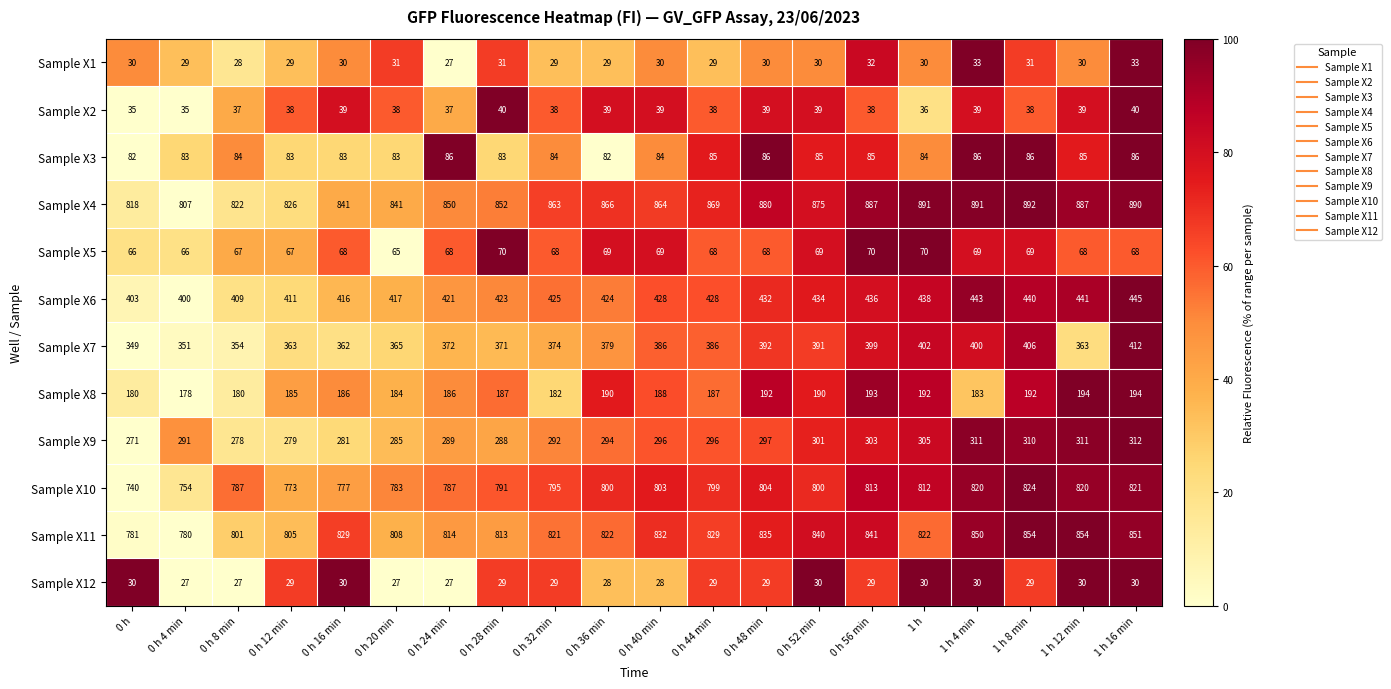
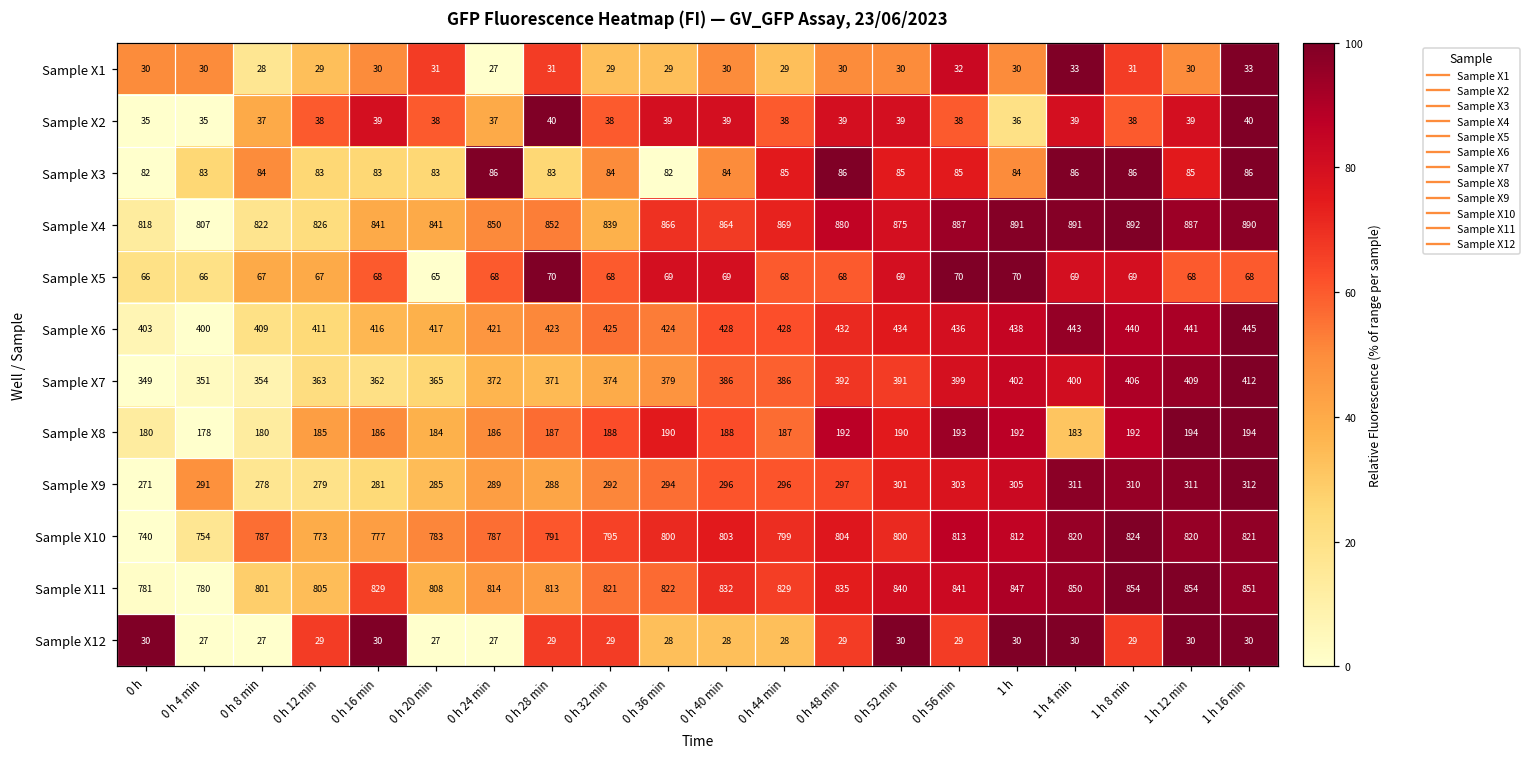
  {
    "Sample X1": {
      "0 h": 30,
-     "0 h 4 min": 29,
+     "0 h 4 min": 30,
      "0 h 8 min": 28,
      "0 h 12 min": 29,
      "0 h 16 min": 30,
      "0 h 20 min": 31,
      "0 h 24 min": 27,
      "0 h 28 min": 31,
      "0 h 32 min": 29,
      "0 h 36 min": 29,
      "0 h 40 min": 30,
      "0 h 44 min": 29,
      "0 h 48 min": 30,
      "0 h 52 min": 30,
      "0 h 56 min": 32,
      "1 h": 30,
      "1 h 4 min": 33,
      "1 h 8 min": 31,
      "1 h 12 min": 30,
      "1 h 16 min": 33
    },
    "Sample X4": {
      "0 h": 818,
      "0 h 4 min": 807,
      "0 h 8 min": 822,
      "0 h 12 min": 826,
      "0 h 16 min": 841,
      "0 h 20 min": 841,
      "0 h 24 min": 850,
      "0 h 28 min": 852,
-     "0 h 32 min": 863,
+     "0 h 32 min": 839,
      "0 h 36 min": 866,
      "0 h 40 min": 864,
      "0 h 44 min": 869,
      "0 h 48 min": 880,
      "0 h 52 min": 875,
      "0 h 56 min": 887,
      "1 h": 891,
      "1 h 4 min": 891,
      "1 h 8 min": 892,
      "1 h 12 min": 887,
      "1 h 16 min": 890
    },
    "Sample X7": {
      "0 h": 349,
      "0 h 4 min": 351,
      "0 h 8 min": 354,
      "0 h 12 min": 363,
      "0 h 16 min": 362,
      "0 h 20 min": 365,
      "0 h 24 min": 372,
      "0 h 28 min": 371,
      "0 h 32 min": 374,
      "0 h 36 min": 379,
      "0 h 40 min": 386,
      "0 h 44 min": 386,
      "0 h 48 min": 392,
      "0 h 52 min": 391,
      "0 h 56 min": 399,
      "1 h": 402,
      "1 h 4 min": 400,
      "1 h 8 min": 406,
-     "1 h 12 min": 363,
+     "1 h 12 min": 409,
      "1 h 16 min": 412
    },
    "Sample X8": {
      "0 h": 180,
      "0 h 4 min": 178,
      "0 h 8 min": 180,
      "0 h 12 min": 185,
      "0 h 16 min": 186,
      "0 h 20 min": 184,
      "0 h 24 min": 186,
      "0 h 28 min": 187,
-     "0 h 32 min": 182,
+     "0 h 32 min": 188,
      "0 h 36 min": 190,
      "0 h 40 min": 188,
      "0 h 44 min": 187,
      "0 h 48 min": 192,
      "0 h 52 min": 190,
      "0 h 56 min": 193,
      "1 h": 192,
      "1 h 4 min": 183,
      "1 h 8 min": 192,
      "1 h 12 min": 194,
      "1 h 16 min": 194
    },
    "Sample X11": {
      "0 h": 781,
      "0 h 4 min": 780,
      "0 h 8 min": 801,
      "0 h 12 min": 805,
      "0 h 16 min": 829,
      "0 h 20 min": 808,
      "0 h 24 min": 814,
      "0 h 28 min": 813,
      "0 h 32 min": 821,
      "0 h 36 min": 822,
      "0 h 40 min": 832,
      "0 h 44 min": 829,
      "0 h 48 min": 835,
      "0 h 52 min": 840,
      "0 h 56 min": 841,
-     "1 h": 822,
+     "1 h": 847,
      "1 h 4 min": 850,
      "1 h 8 min": 854,
      "1 h 12 min": 854,
      "1 h 16 min": 851
    },
    "Sample X12": {
      "0 h": 30,
      "0 h 4 min": 27,
      "0 h 8 min": 27,
      "0 h 12 min": 29,
      "0 h 16 min": 30,
      "0 h 20 min": 27,
      "0 h 24 min": 27,
      "0 h 28 min": 29,
      "0 h 32 min": 29,
      "0 h 36 min": 28,
      "0 h 40 min": 28,
-     "0 h 44 min": 29,
+     "0 h 44 min": 28,
      "0 h 48 min": 29,
      "0 h 52 min": 30,
      "0 h 56 min": 29,
      "1 h": 30,
      "1 h 4 min": 30,
      "1 h 8 min": 29,
      "1 h 12 min": 30,
      "1 h 16 min": 30
    }
  }
